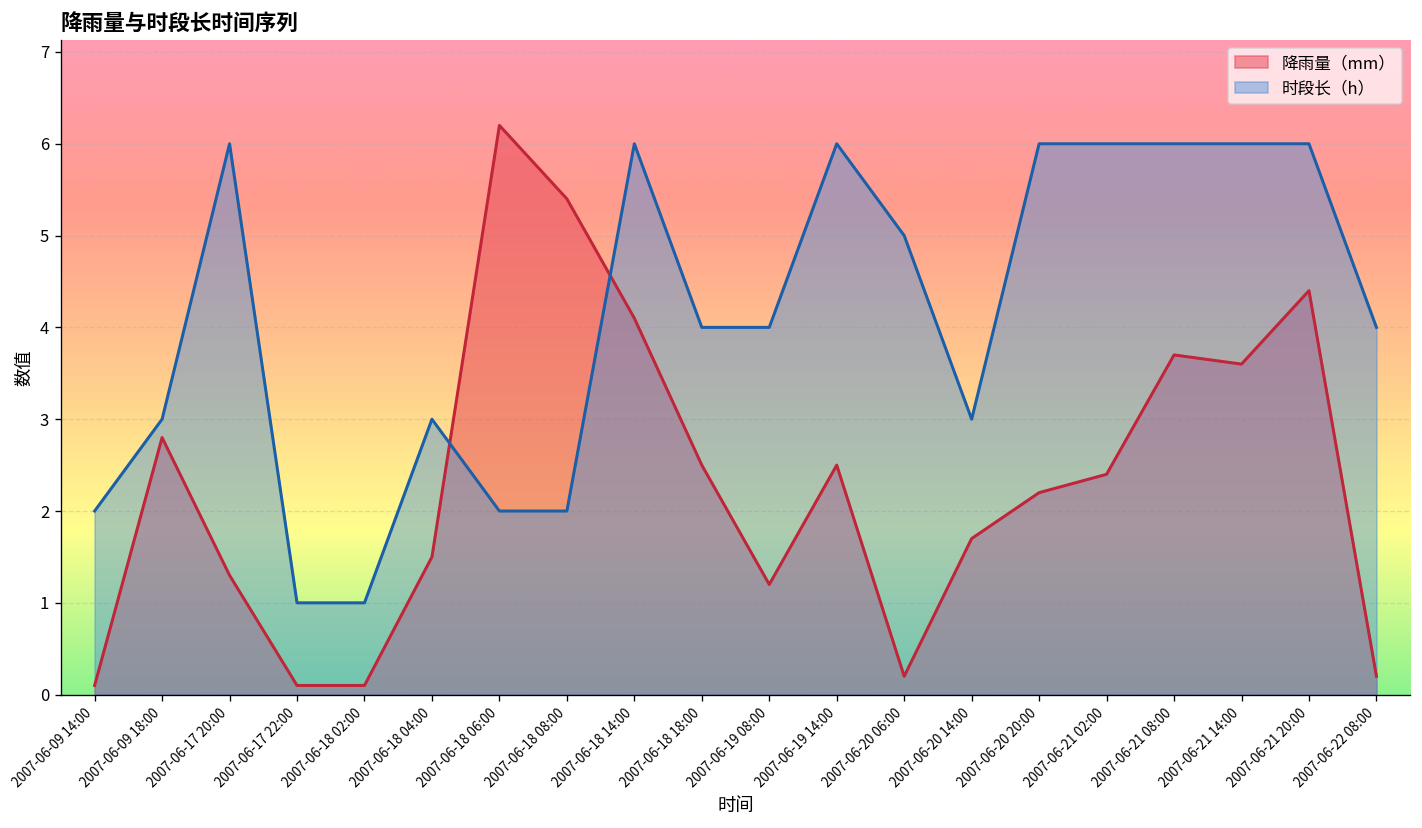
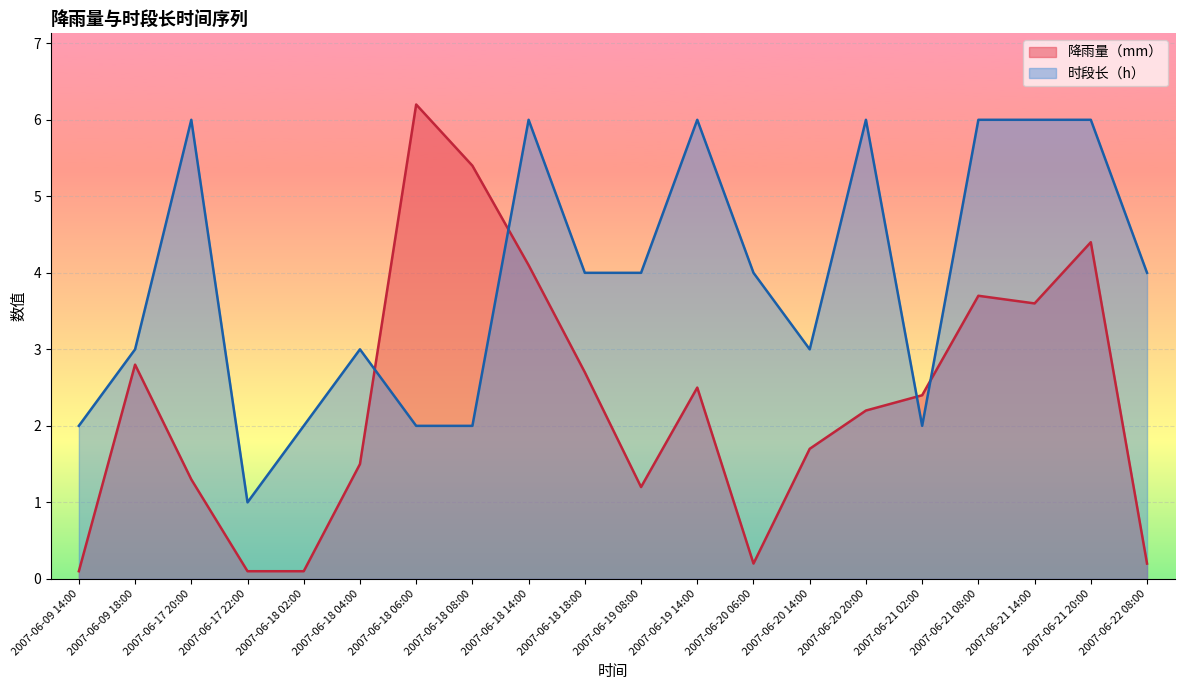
  {
    "降雨量（mm）": {
      "2007-06-09 14:00": 0.1,
      "2007-06-09 18:00": 2.8,
      "2007-06-17 20:00": 1.3,
      "2007-06-17 22:00": 0.1,
      "2007-06-18 02:00": 0.1,
      "2007-06-18 04:00": 1.5,
      "2007-06-18 06:00": 6.2,
      "2007-06-18 08:00": 5.4,
      "2007-06-18 14:00": 4.1,
-     "2007-06-18 18:00": 2.5,
+     "2007-06-18 18:00": 2.7,
      "2007-06-19 08:00": 1.2,
      "2007-06-19 14:00": 2.5,
      "2007-06-20 06:00": 0.2,
      "2007-06-20 14:00": 1.7,
      "2007-06-20 20:00": 2.2,
      "2007-06-21 02:00": 2.4,
      "2007-06-21 08:00": 3.7,
      "2007-06-21 14:00": 3.6,
      "2007-06-21 20:00": 4.4,
      "2007-06-22 08:00": 0.2
    },
    "时段长（h）": {
      "2007-06-09 14:00": 2,
      "2007-06-09 18:00": 3,
      "2007-06-17 20:00": 6,
      "2007-06-17 22:00": 1,
-     "2007-06-18 02:00": 1,
+     "2007-06-18 02:00": 2,
      "2007-06-18 04:00": 3,
      "2007-06-18 06:00": 2,
      "2007-06-18 08:00": 2,
      "2007-06-18 14:00": 6,
      "2007-06-18 18:00": 4,
      "2007-06-19 08:00": 4,
      "2007-06-19 14:00": 6,
-     "2007-06-20 06:00": 5,
+     "2007-06-20 06:00": 4,
      "2007-06-20 14:00": 3,
      "2007-06-20 20:00": 6,
-     "2007-06-21 02:00": 6,
+     "2007-06-21 02:00": 2,
      "2007-06-21 08:00": 6,
      "2007-06-21 14:00": 6,
      "2007-06-21 20:00": 6,
      "2007-06-22 08:00": 4
    }
  }
